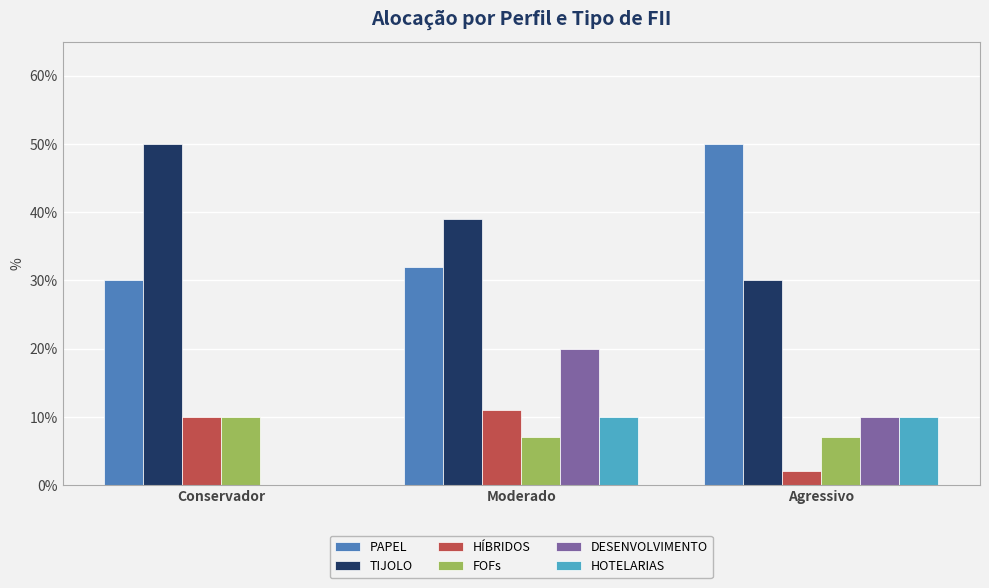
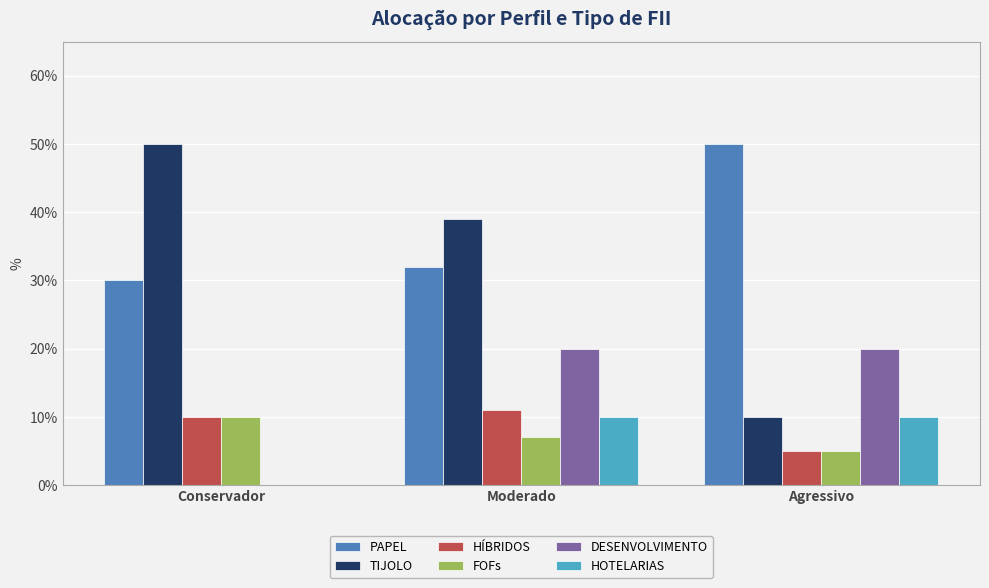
  {
    "TIJOLO": {
      "Conservador": "50%",
      "Moderado": "39%",
-     "Agressivo": "30%"
+     "Agressivo": "10%"
    },
    "HÍBRIDOS": {
      "Conservador": "10%",
      "Moderado": "11%",
-     "Agressivo": "2%"
+     "Agressivo": "5%"
    },
    "FOFs": {
      "Conservador": "10%",
      "Moderado": "7%",
-     "Agressivo": "7%"
+     "Agressivo": "5%"
    },
    "DESENVOLVIMENTO": {
      "Conservador": "0%",
      "Moderado": "20%",
-     "Agressivo": "10%"
+     "Agressivo": "20%"
    }
  }
